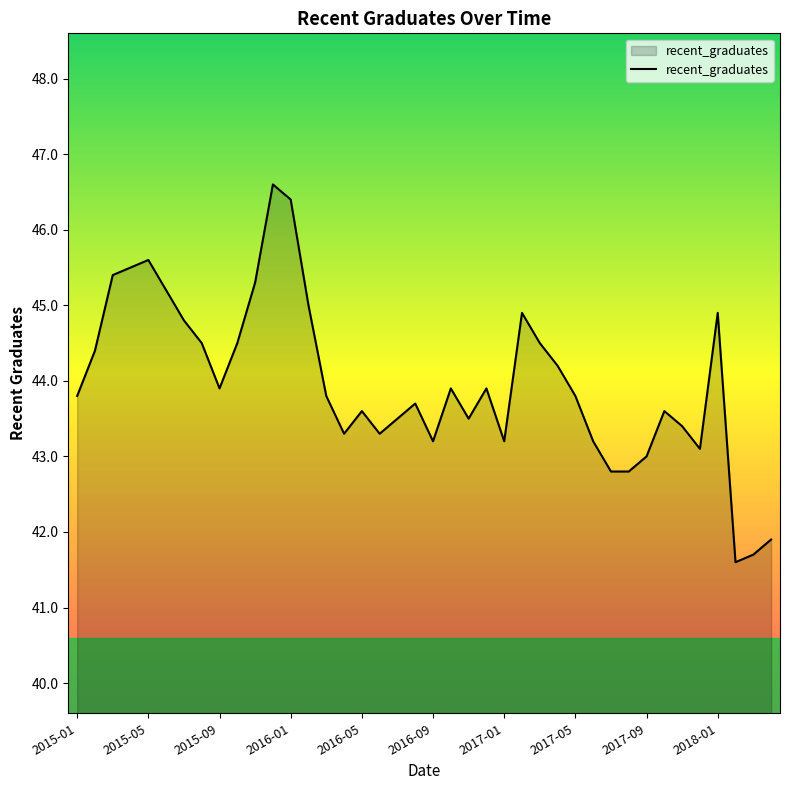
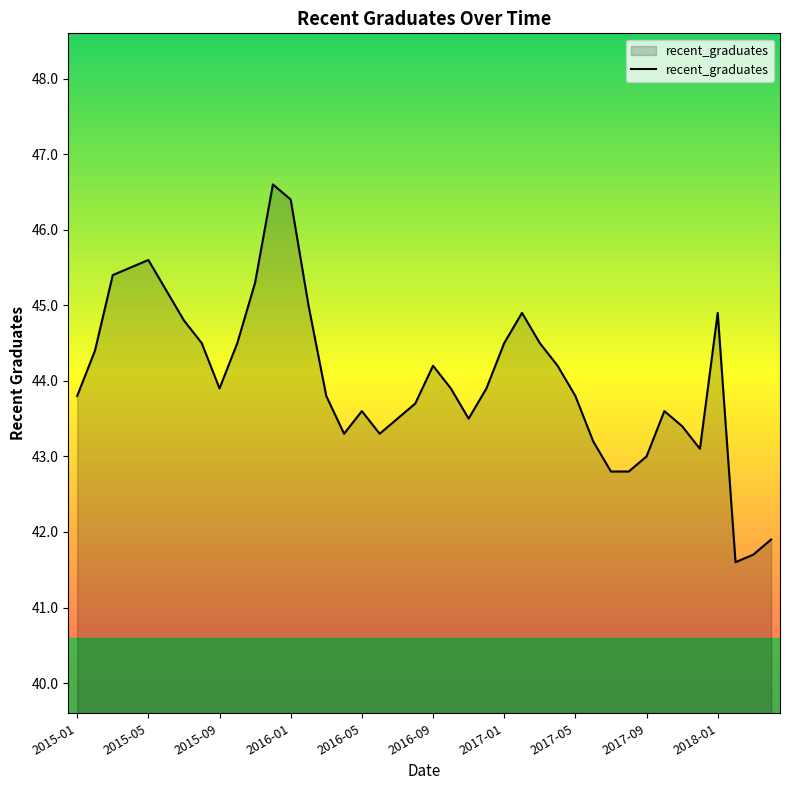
  {
    "2015-01": 43.8,
    "2015-05": 45.6,
    "2015-09": 43.9,
    "2016-01": 46.4,
    "2016-05": 43.6,
-   "2016-09": 43.2,
-   "2017-01": 43.2,
+   "2016-09": 44.2,
+   "2017-01": 44.5,
    "2017-05": 43.8,
    "2017-09": 43.0,
    "2018-01": 44.9
  }
